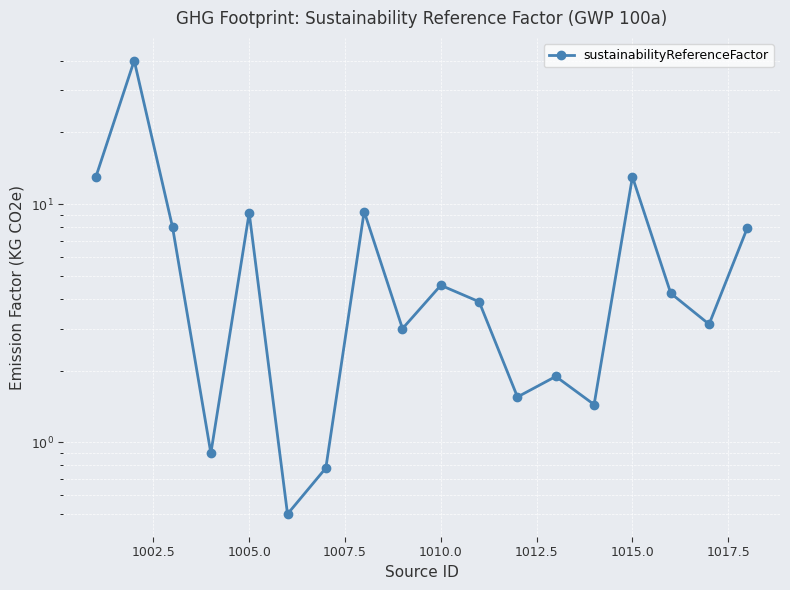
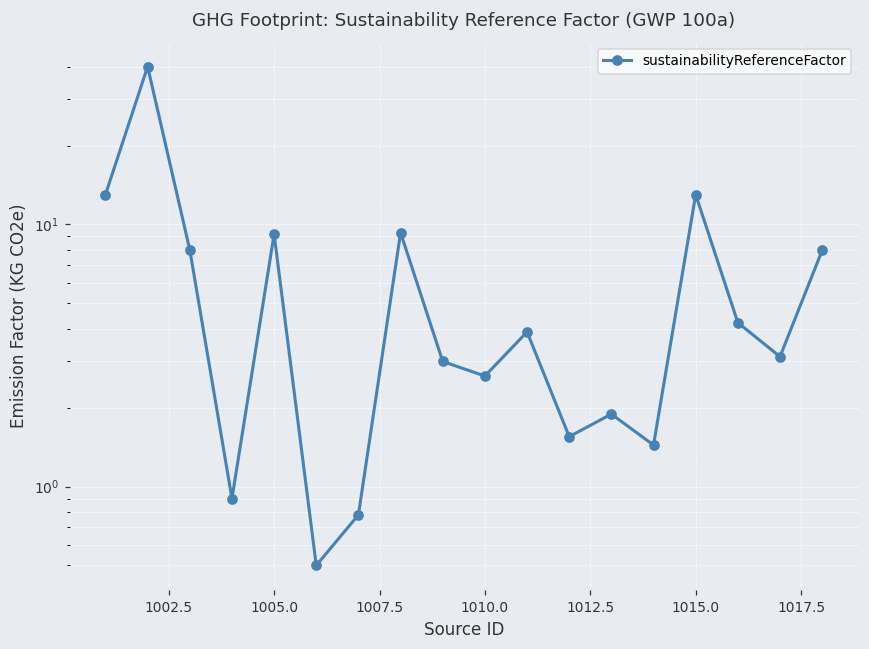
  {
    "1005.0": 9.2,
-   "1010.0": 4.6,
+   "1010.0": 2.6,
    "1015.0": 13
  }
